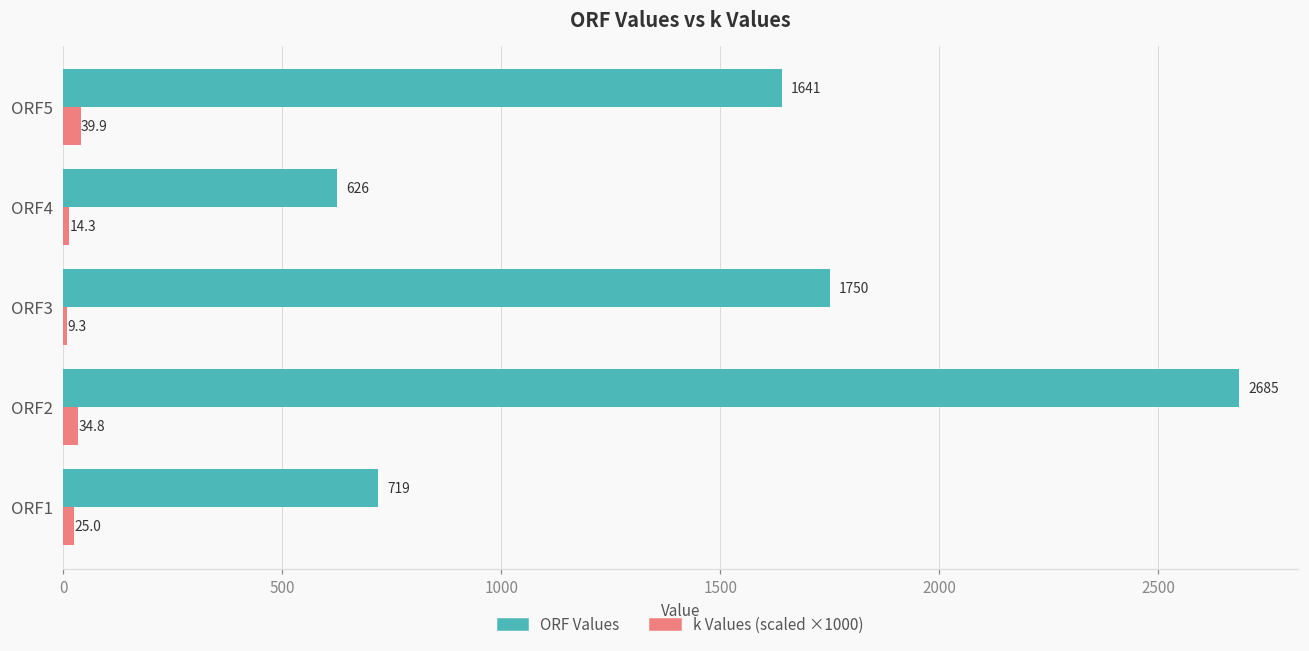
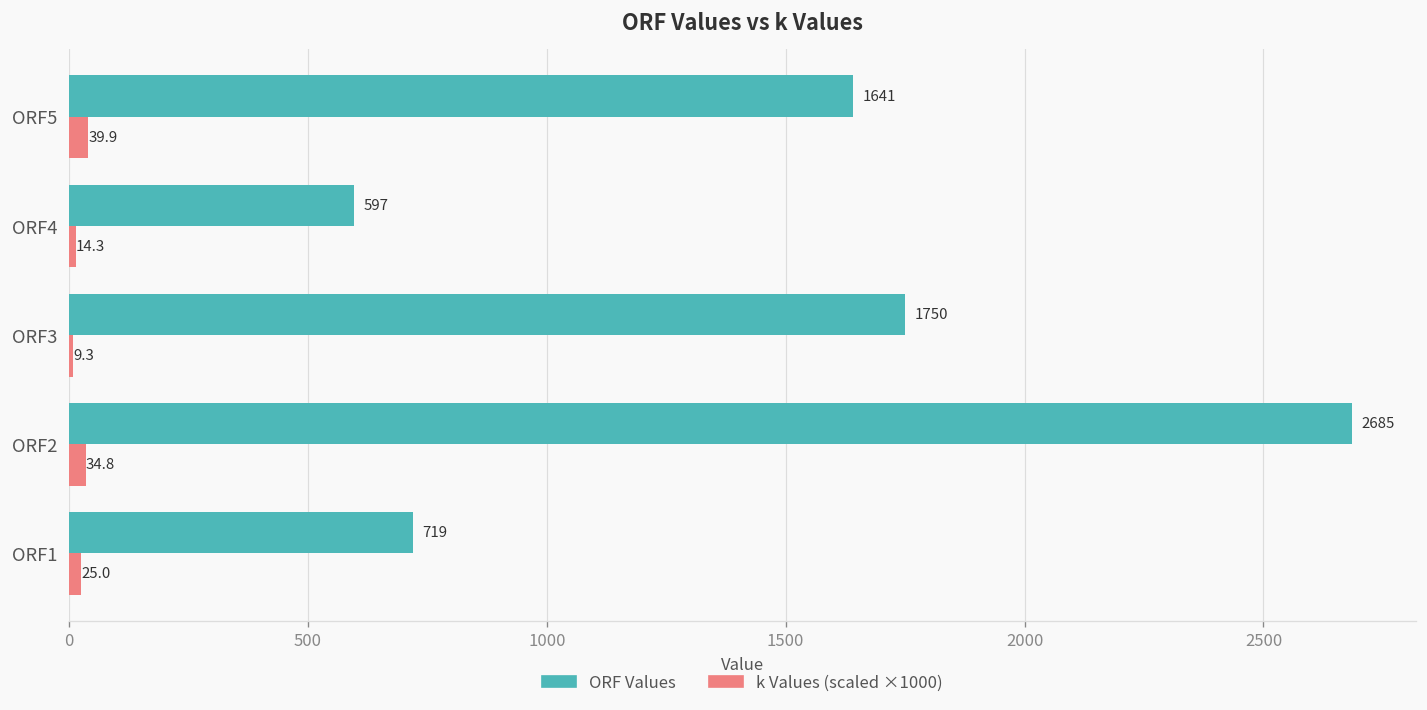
  {
    "ORF Values": {
      "ORF5": 1641,
-     "ORF4": 626,
+     "ORF4": 597,
      "ORF3": 1750,
      "ORF2": 2685,
      "ORF1": 719
    },
    "k Values (scaled ×1000)": {
      "ORF5": 39.9,
      "ORF4": 14.3,
      "ORF3": 9.3,
      "ORF2": 34.8,
      "ORF1": 25.0
    }
  }
